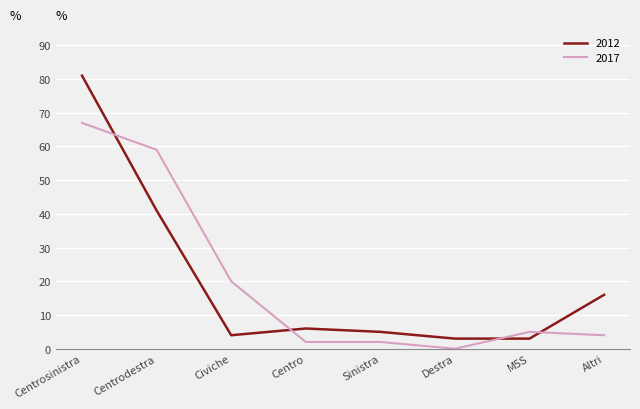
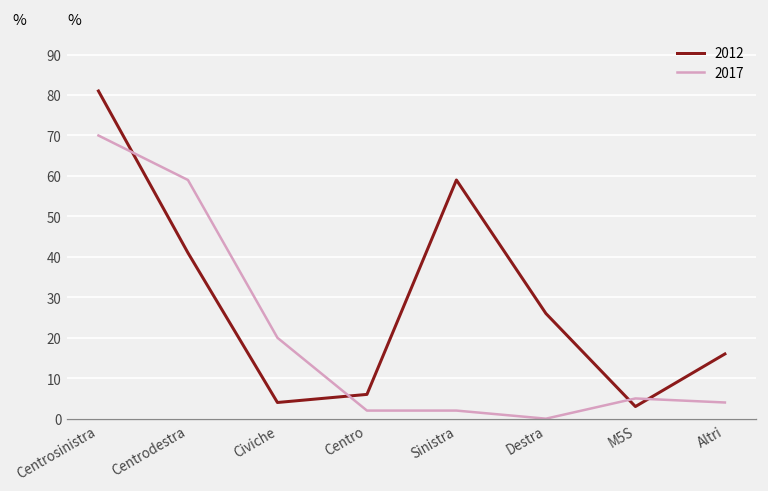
  {
    "2012": {
      "Centrosinistra": 81,
      "Centrodestra": 41,
      "Civiche": 4,
      "Centro": 6,
-     "Sinistra": 5,
-     "Destra": 3,
+     "Sinistra": 59,
+     "Destra": 26,
      "M5S": 3,
      "Altri": 16
    },
    "2017": {
-     "Centrosinistra": 67,
+     "Centrosinistra": 70,
      "Centrodestra": 59,
      "Civiche": 20,
      "Centro": 2,
      "Sinistra": 2,
      "Destra": 0,
      "M5S": 5,
      "Altri": 4
    }
  }
